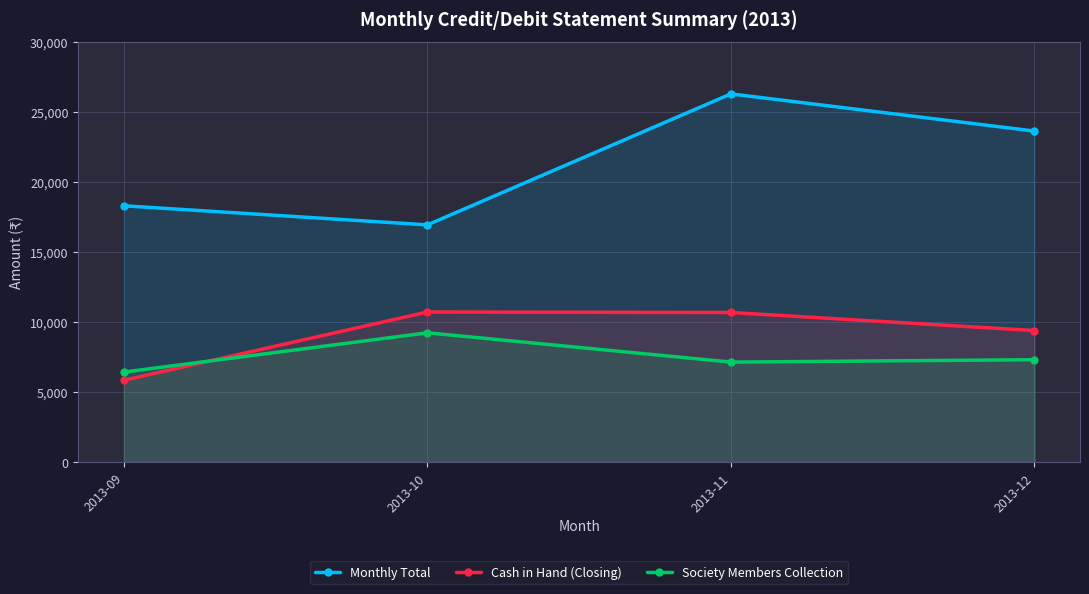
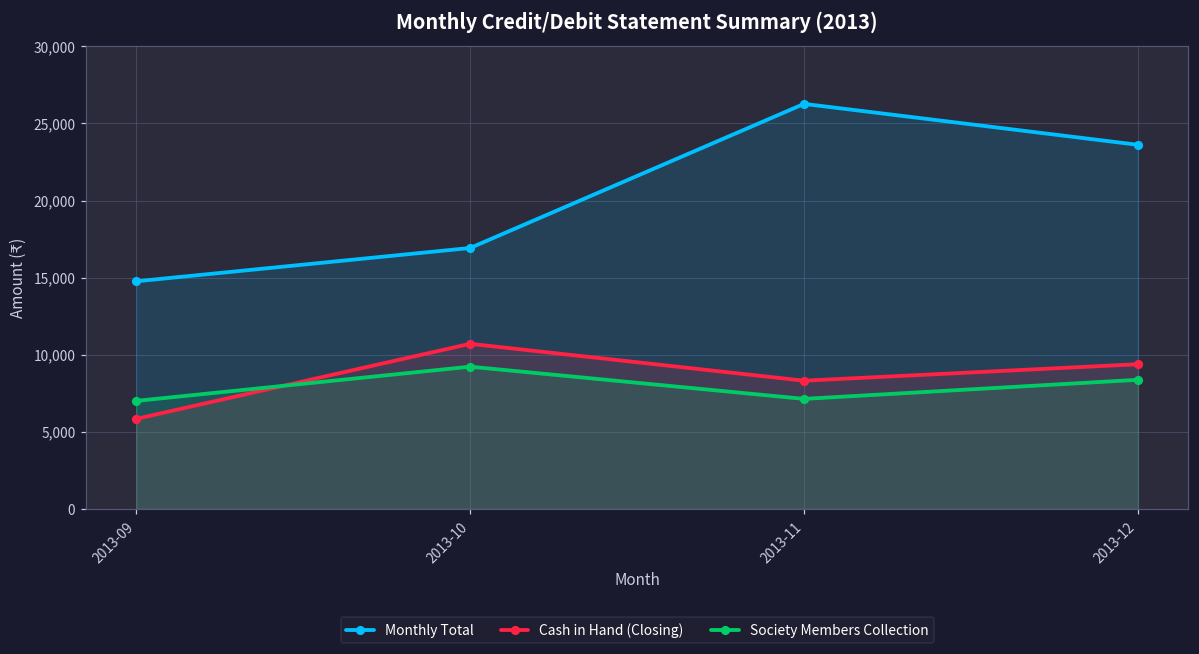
  {
    "Monthly Total": {
-     "2013-09": "18,300",
+     "2013-09": "14,800",
      "2013-10": "16,900",
      "2013-11": "26,300",
      "2013-12": "23,600"
    },
    "Cash in Hand (Closing)": {
      "2013-09": "5,800",
      "2013-10": "10,700",
-     "2013-11": "10,700",
+     "2013-11": "8,300",
      "2013-12": "9,400"
    },
    "Society Members Collection": {
-     "2013-09": "6,400",
+     "2013-09": "7,000",
      "2013-10": "9,200",
      "2013-11": "7,100",
-     "2013-12": "7,300"
+     "2013-12": "8,400"
    }
  }
